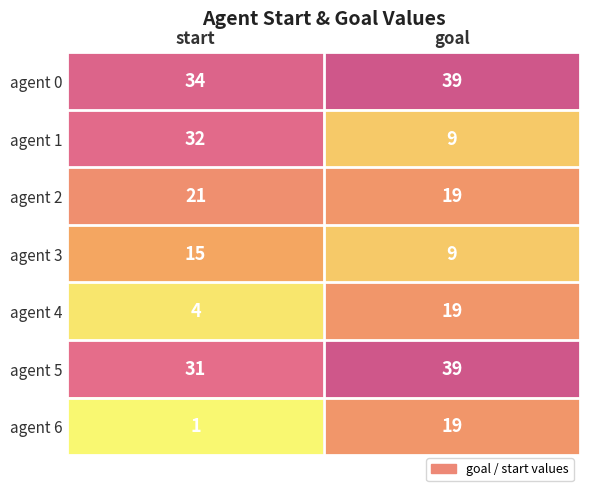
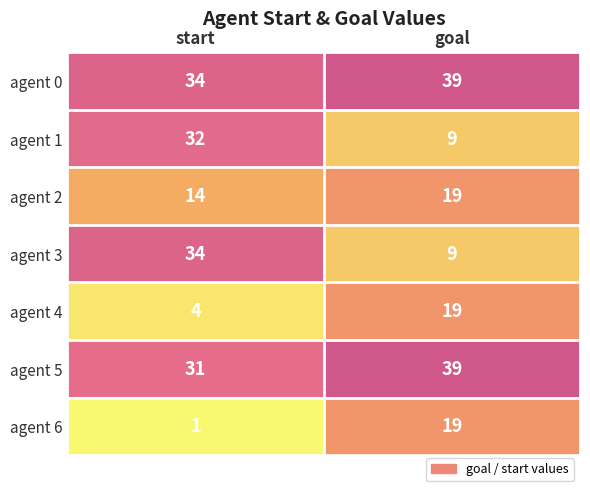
  {
    "agent 0": {
      "start": 34,
      "goal": 39
    },
    "agent 1": {
      "start": 32,
      "goal": 9
    },
    "agent 2": {
-     "start": 21,
+     "start": 14,
      "goal": 19
    },
    "agent 3": {
-     "start": 15,
+     "start": 34,
      "goal": 9
    },
    "agent 4": {
      "start": 4,
      "goal": 19
    },
    "agent 5": {
      "start": 31,
      "goal": 39
    },
    "agent 6": {
      "start": 1,
      "goal": 19
    }
  }
